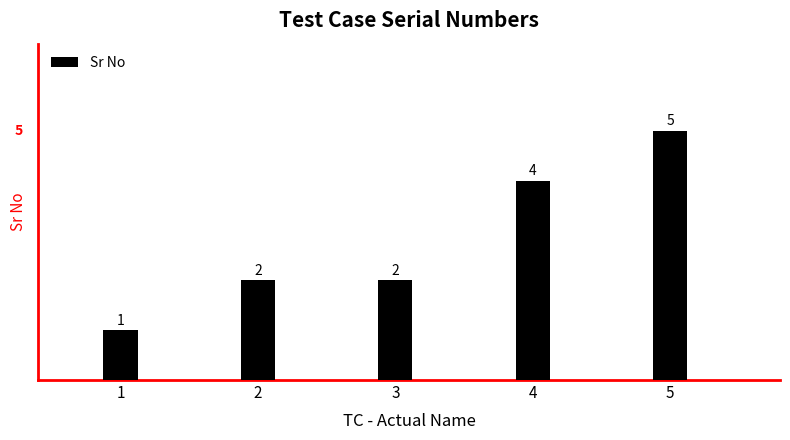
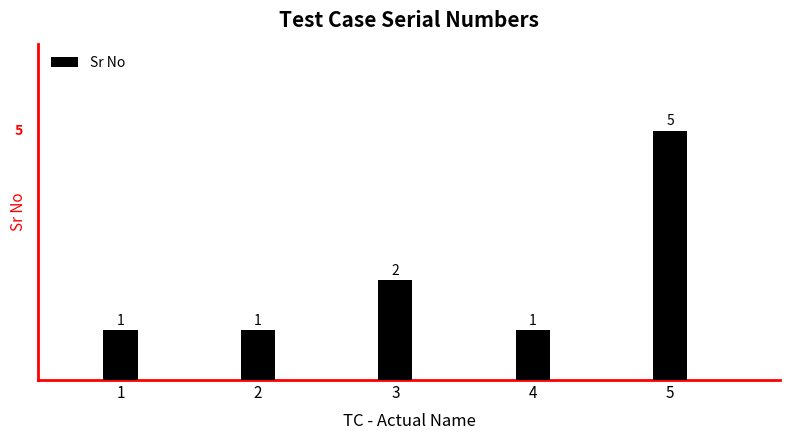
  {
    "1": 1,
-   "2": 2,
+   "2": 1,
    "3": 2,
-   "4": 4,
+   "4": 1,
    "5": 5
  }
